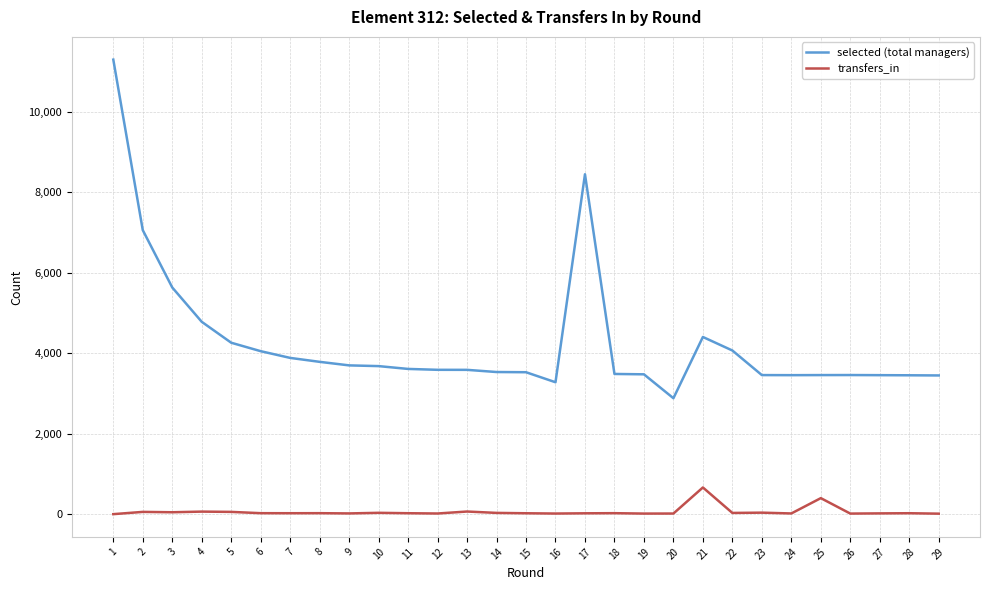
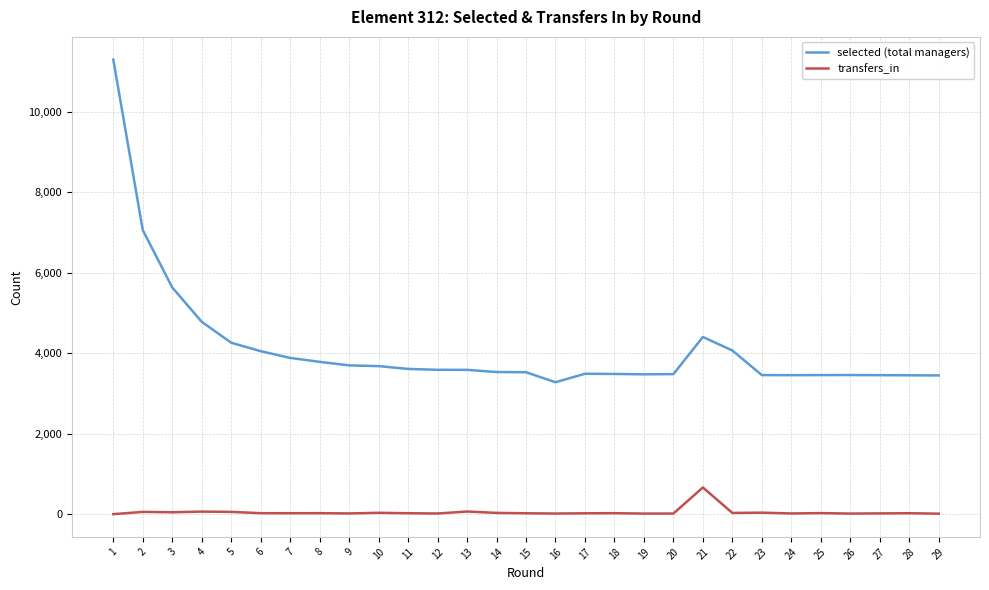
  {
    "selected (total managers)": {
      "1": "11,300",
      "2": "7,100",
      "3": "5,600",
      "4": "4,800",
      "5": "4,300",
      "6": "4,100",
      "7": "3,900",
      "8": "3,800",
      "9": "3,700",
      "10": "3,700",
      "11": "3,600",
      "12": "3,600",
      "13": "3,600",
      "14": "3,500",
      "15": "3,500",
      "16": "3,300",
-     "17": "8,400",
+     "17": "3,500",
      "18": "3,500",
      "19": "3,500",
-     "20": "2,900",
+     "20": "3,500",
      "21": "4,400",
      "22": "4,100",
      "23": "3,500",
      "24": "3,500",
      "25": "3,500",
      "26": "3,500",
      "27": "3,500",
      "28": "3,500",
      "29": "3,400"
    },
    "transfers_in": {
      "1": "0",
      "2": "100",
      "3": "0",
      "4": "100",
      "5": "100",
      "6": "0",
      "7": "0",
      "8": "0",
      "9": "0",
      "10": "0",
      "11": "0",
      "12": "0",
      "13": "100",
      "14": "0",
      "15": "0",
      "16": "0",
      "17": "0",
      "18": "0",
      "19": "0",
      "20": "0",
      "21": "700",
      "22": "0",
      "23": "0",
      "24": "0",
-     "25": "400",
+     "25": "0",
      "26": "0",
      "27": "0",
      "28": "0",
      "29": "0"
    }
  }
